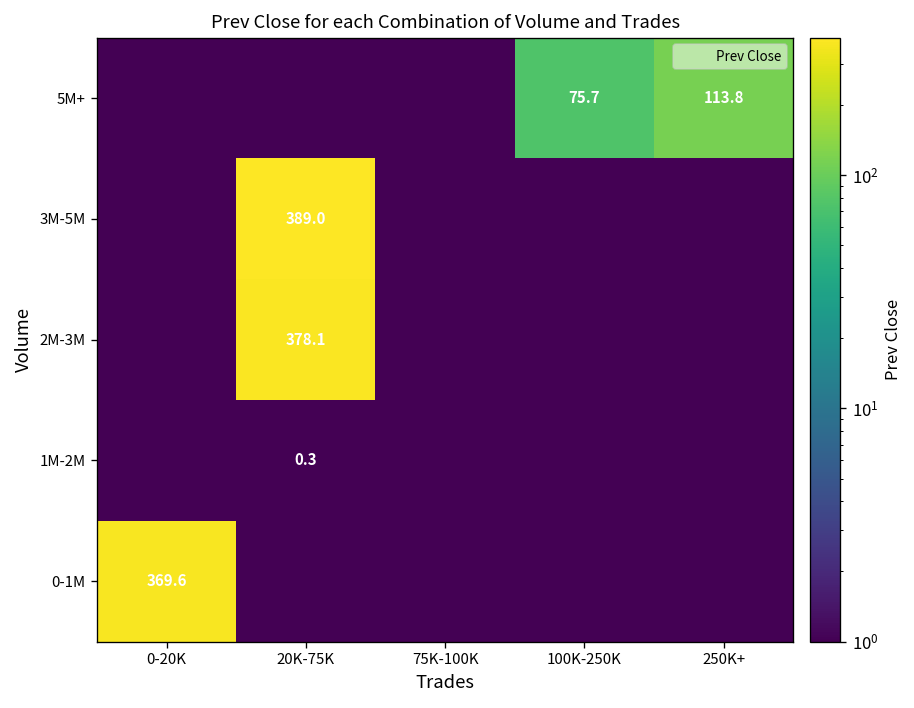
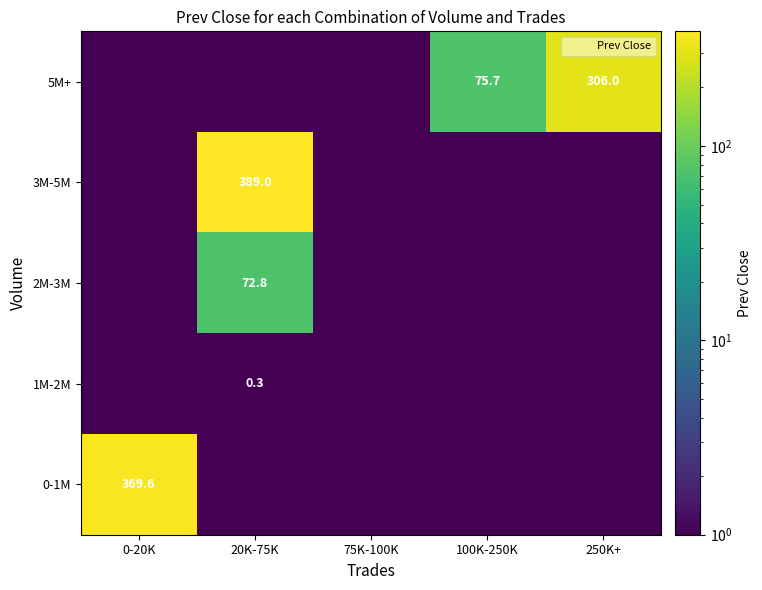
  {
    "5M+": {
      "100K-250K": 75.7,
-     "250K+": 113.8
+     "250K+": 306.0
    },
    "3M-5M": {
      "20K-75K": 389.0
    },
    "2M-3M": {
-     "20K-75K": 378.1
+     "20K-75K": 72.8
    },
    "1M-2M": {
      "20K-75K": 0.3
    },
    "0-1M": {
      "0-20K": 369.6
    }
  }
